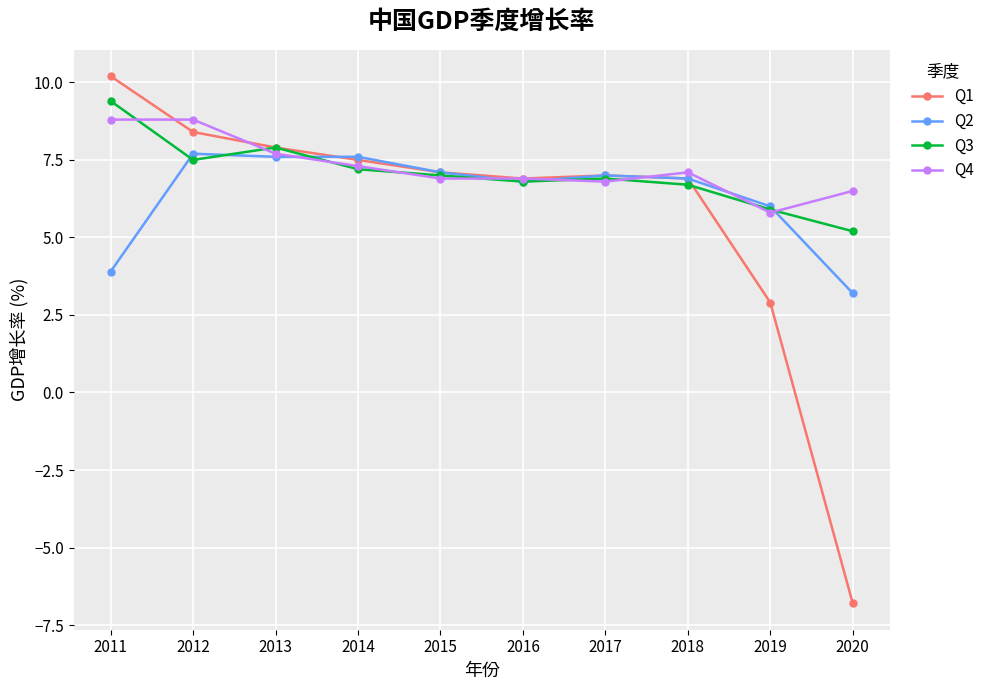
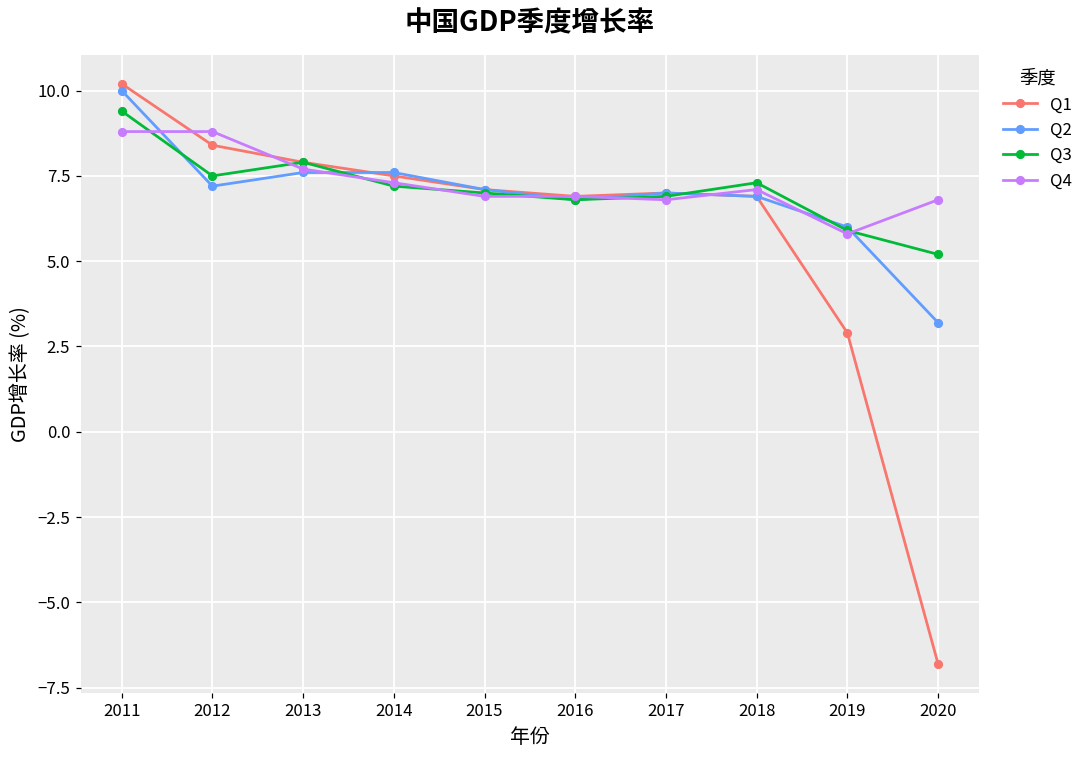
  {
    "Q1": {
      "2011": 10.2,
      "2012": 8.4,
      "2014": 7.5,
      "2019": 2.9,
      "2020": -6.8
    },
    "Q2": {
-     "2011": 3.9,
-     "2012": 7.7,
+     "2011": 10.0,
+     "2012": 7.2,
      "2013": 7.6,
      "2014": 7.6,
      "2019": 6.0,
      "2020": 3.2
    },
    "Q3": {
      "2011": 9.4,
      "2012": 7.5,
      "2014": 7.2,
      "2015": 7.0,
      "2017": 6.9,
-     "2018": 6.7,
+     "2018": 7.3,
      "2019": 5.9,
      "2020": 5.2
    },
    "Q4": {
      "2011": 8.8,
      "2012": 8.8,
      "2013": 7.7,
      "2014": 7.3,
      "2015": 6.9,
      "2017": 6.8,
      "2018": 7.1,
      "2019": 5.8,
-     "2020": 6.5
+     "2020": 6.8
    }
  }
